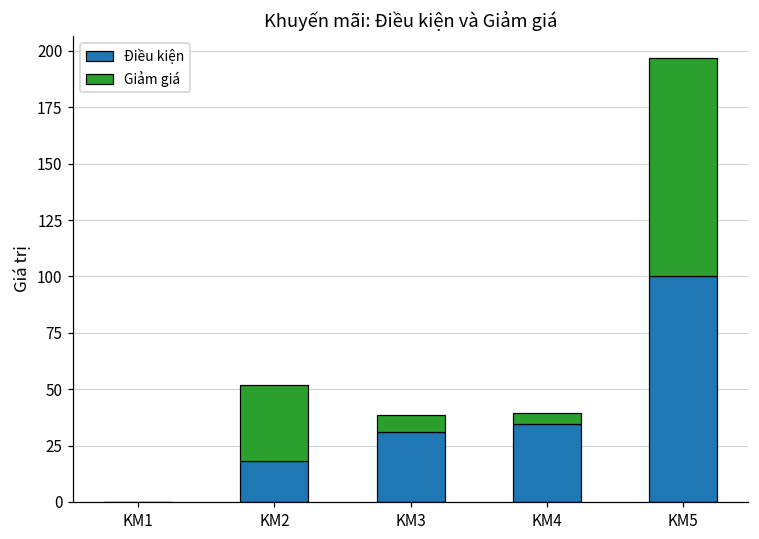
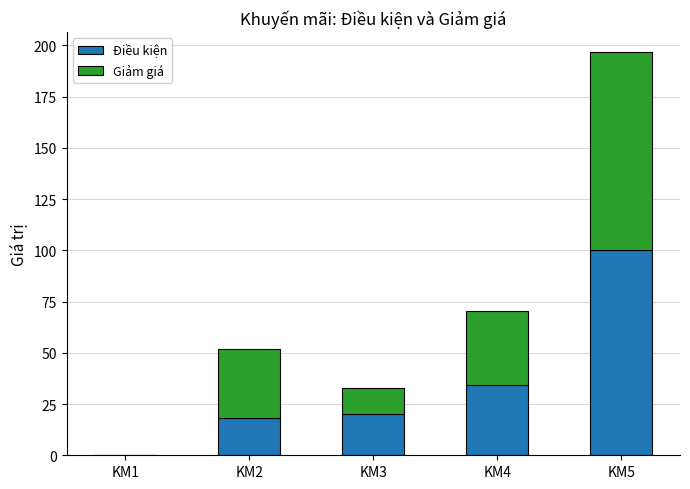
  {
    "Điều kiện": {
      "KM1": 0,
      "KM2": 18,
-     "KM3": 31,
+     "KM3": 20,
      "KM4": 35,
      "KM5": 100
    },
    "Giảm giá": {
      "KM1": 0,
      "KM2": 34,
-     "KM3": 8,
-     "KM4": 5,
+     "KM3": 13,
+     "KM4": 36,
      "KM5": 97
    }
  }
